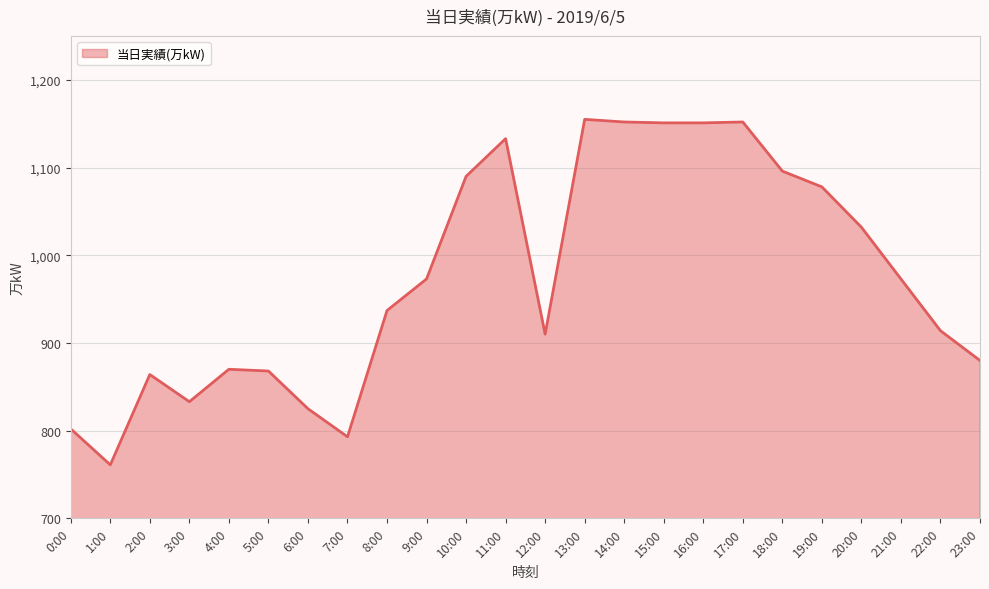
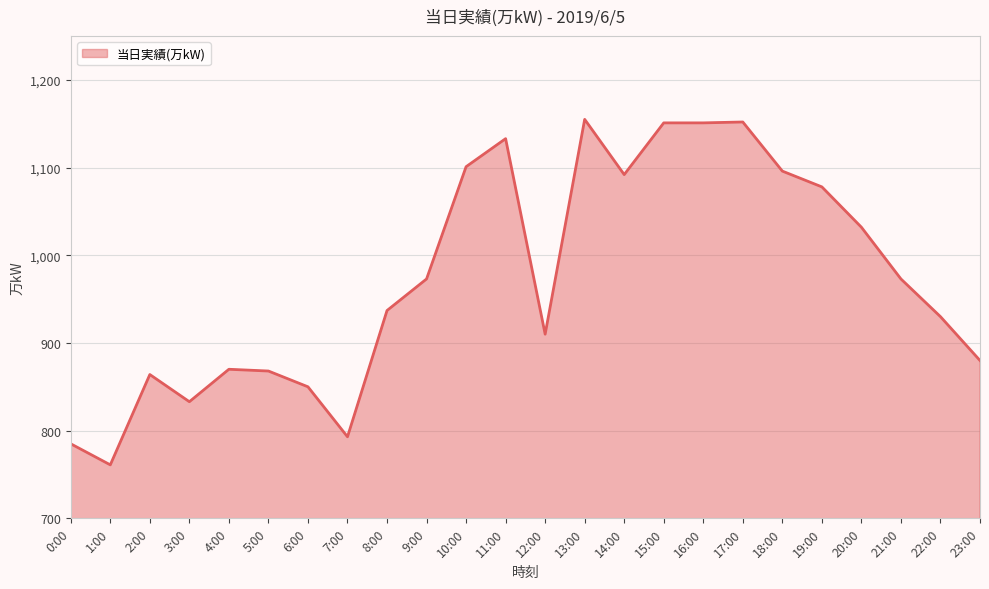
  {
-   "0:00": "800",
+   "0:00": "790",
    "1:00": "760",
    "2:00": "860",
    "3:00": "830",
    "4:00": "870",
    "5:00": "870",
-   "6:00": "830",
+   "6:00": "850",
    "7:00": "790",
    "8:00": "940",
    "9:00": "970",
-   "10:00": "1,090",
+   "10:00": "1,100",
    "11:00": "1,130",
    "12:00": "910",
    "13:00": "1,160",
-   "14:00": "1,150",
+   "14:00": "1,090",
    "15:00": "1,150",
    "16:00": "1,150",
    "17:00": "1,150",
    "18:00": "1,100",
    "19:00": "1,080",
    "20:00": "1,030",
    "21:00": "970",
-   "22:00": "910",
+   "22:00": "930",
    "23:00": "880"
  }
